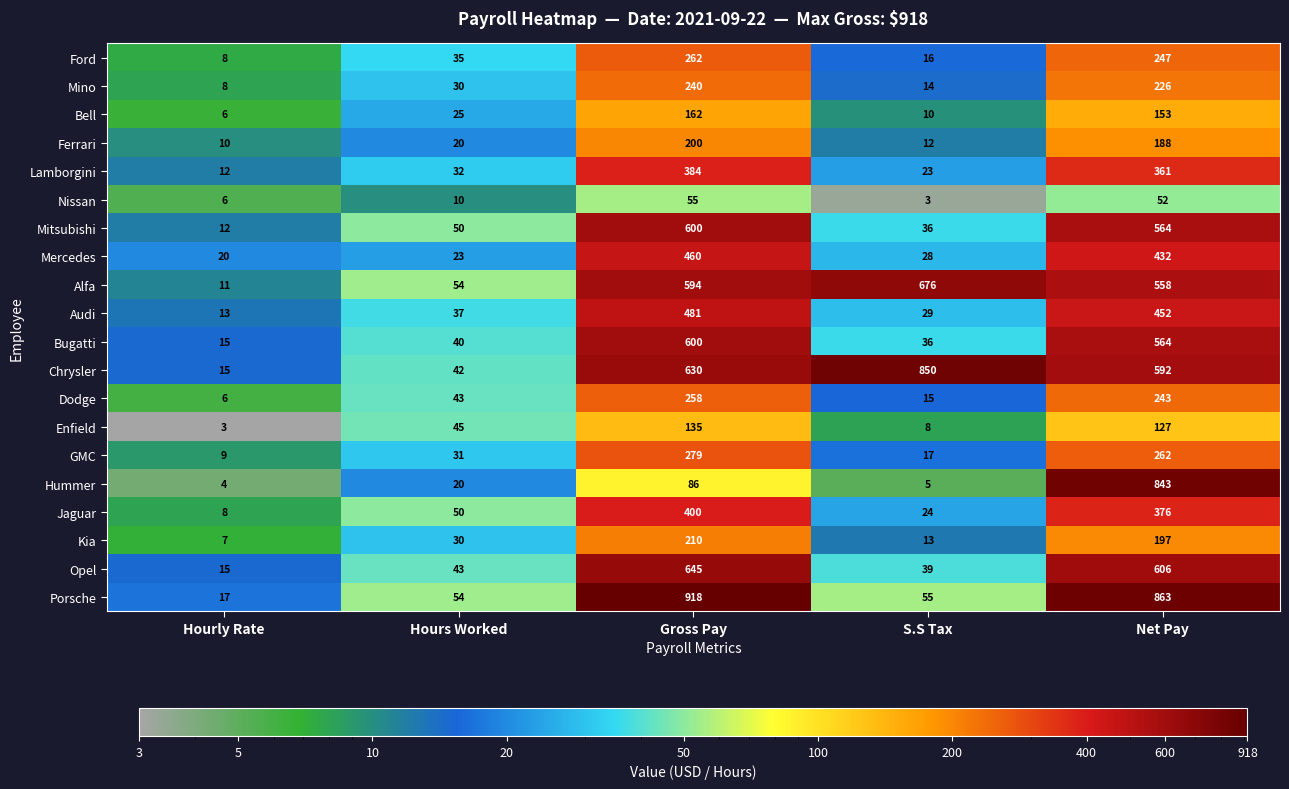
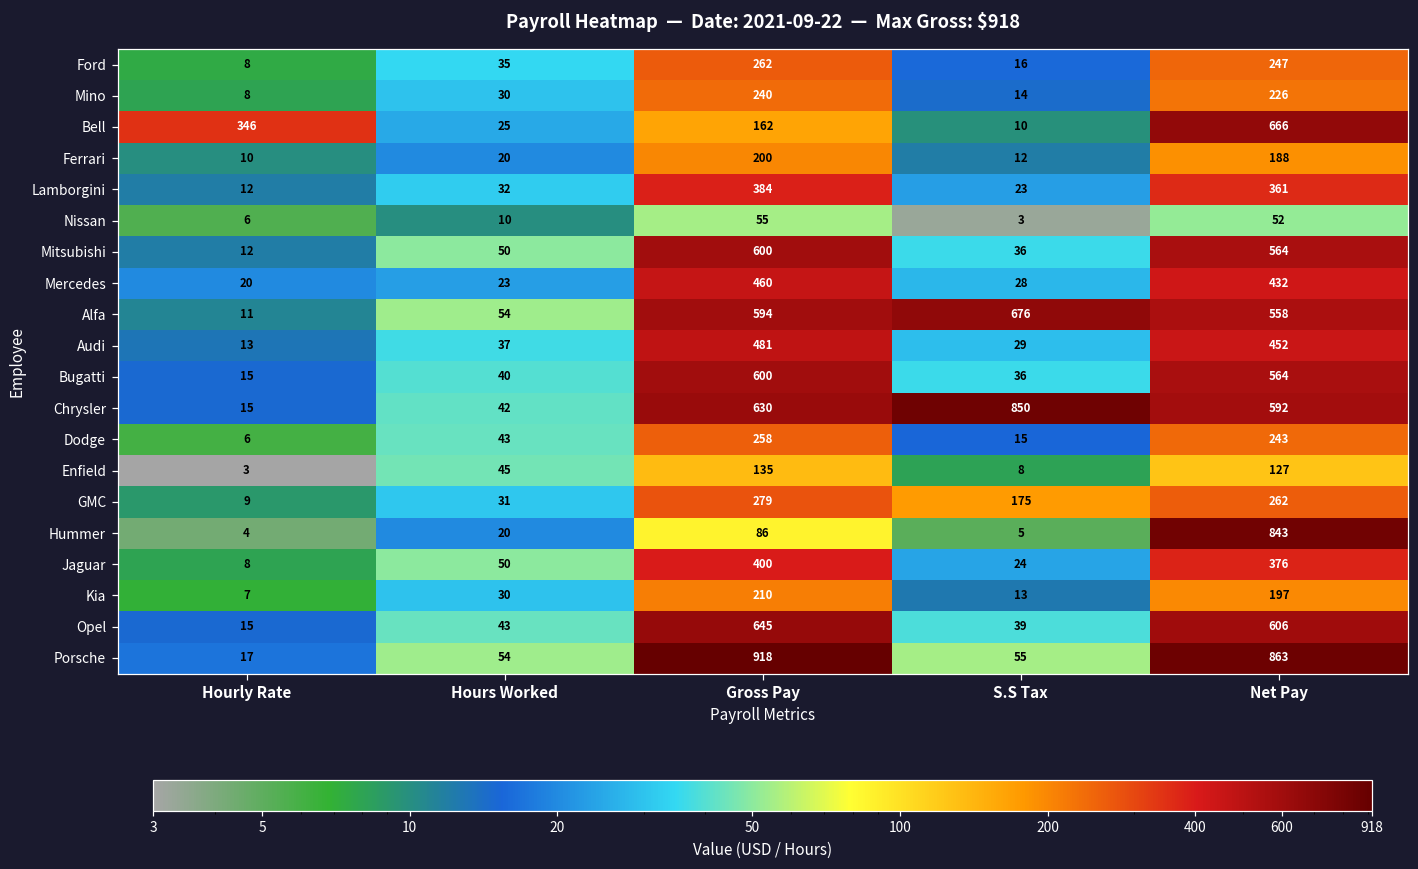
  {
    "Ford": {
      "Hourly Rate": 8,
      "Hours Worked": 35,
      "Gross Pay": 262,
      "S.S Tax": 16,
      "Net Pay": 247
    },
    "Mino": {
      "Hourly Rate": 8,
      "Hours Worked": 30,
      "Gross Pay": 240,
      "S.S Tax": 14,
      "Net Pay": 226
    },
    "Bell": {
-     "Hourly Rate": 6,
+     "Hourly Rate": 346,
      "Hours Worked": 25,
      "Gross Pay": 162,
      "S.S Tax": 10,
-     "Net Pay": 153
+     "Net Pay": 666
    },
    "Ferrari": {
      "Hourly Rate": 10,
      "Hours Worked": 20,
      "Gross Pay": 200,
      "S.S Tax": 12,
      "Net Pay": 188
    },
    "Lamborgini": {
      "Hourly Rate": 12,
      "Hours Worked": 32,
      "Gross Pay": 384,
      "S.S Tax": 23,
      "Net Pay": 361
    },
    "Nissan": {
      "Hourly Rate": 6,
      "Hours Worked": 10,
      "Gross Pay": 55,
      "S.S Tax": 3,
      "Net Pay": 52
    },
    "Mitsubishi": {
      "Hourly Rate": 12,
      "Hours Worked": 50,
      "Gross Pay": 600,
      "S.S Tax": 36,
      "Net Pay": 564
    },
    "Mercedes": {
      "Hourly Rate": 20,
      "Hours Worked": 23,
      "Gross Pay": 460,
      "S.S Tax": 28,
      "Net Pay": 432
    },
    "Alfa": {
      "Hourly Rate": 11,
      "Hours Worked": 54,
      "Gross Pay": 594,
      "S.S Tax": 676,
      "Net Pay": 558
    },
    "Audi": {
      "Hourly Rate": 13,
      "Hours Worked": 37,
      "Gross Pay": 481,
      "S.S Tax": 29,
      "Net Pay": 452
    },
    "Bugatti": {
      "Hourly Rate": 15,
      "Hours Worked": 40,
      "Gross Pay": 600,
      "S.S Tax": 36,
      "Net Pay": 564
    },
    "Chrysler": {
      "Hourly Rate": 15,
      "Hours Worked": 42,
      "Gross Pay": 630,
      "S.S Tax": 850,
      "Net Pay": 592
    },
    "Dodge": {
      "Hourly Rate": 6,
      "Hours Worked": 43,
      "Gross Pay": 258,
      "S.S Tax": 15,
      "Net Pay": 243
    },
    "Enfield": {
      "Hourly Rate": 3,
      "Hours Worked": 45,
      "Gross Pay": 135,
      "S.S Tax": 8,
      "Net Pay": 127
    },
    "GMC": {
      "Hourly Rate": 9,
      "Hours Worked": 31,
      "Gross Pay": 279,
-     "S.S Tax": 17,
+     "S.S Tax": 175,
      "Net Pay": 262
    },
    "Hummer": {
      "Hourly Rate": 4,
      "Hours Worked": 20,
      "Gross Pay": 86,
      "S.S Tax": 5,
      "Net Pay": 843
    },
    "Jaguar": {
      "Hourly Rate": 8,
      "Hours Worked": 50,
      "Gross Pay": 400,
      "S.S Tax": 24,
      "Net Pay": 376
    },
    "Kia": {
      "Hourly Rate": 7,
      "Hours Worked": 30,
      "Gross Pay": 210,
      "S.S Tax": 13,
      "Net Pay": 197
    },
    "Opel": {
      "Hourly Rate": 15,
      "Hours Worked": 43,
      "Gross Pay": 645,
      "S.S Tax": 39,
      "Net Pay": 606
    },
    "Porsche": {
      "Hourly Rate": 17,
      "Hours Worked": 54,
      "Gross Pay": 918,
      "S.S Tax": 55,
      "Net Pay": 863
    }
  }
